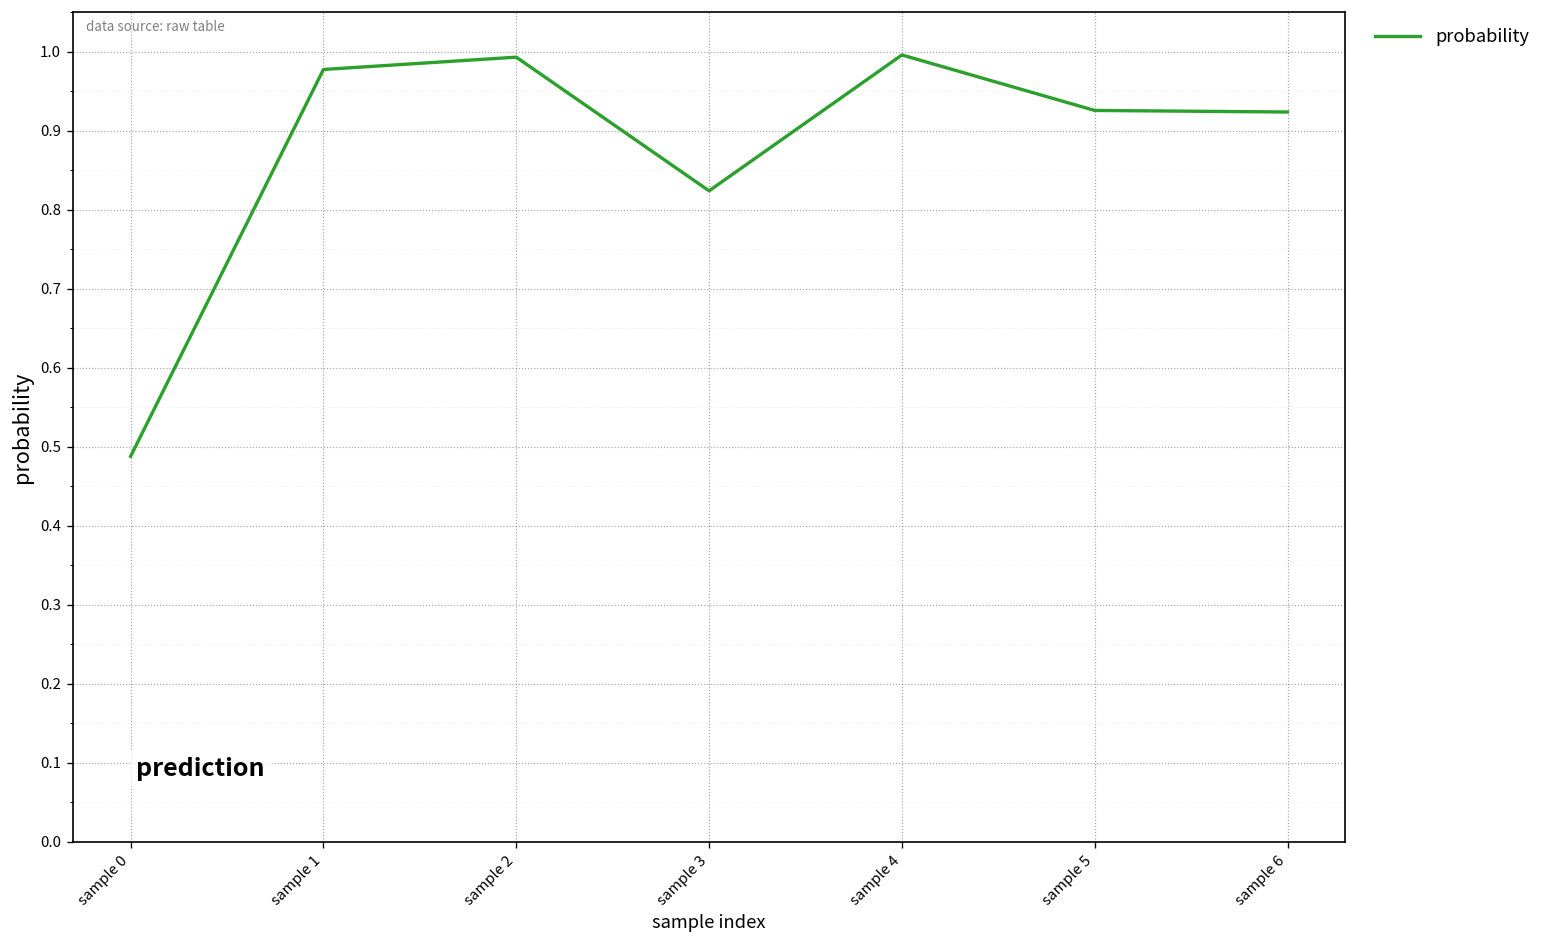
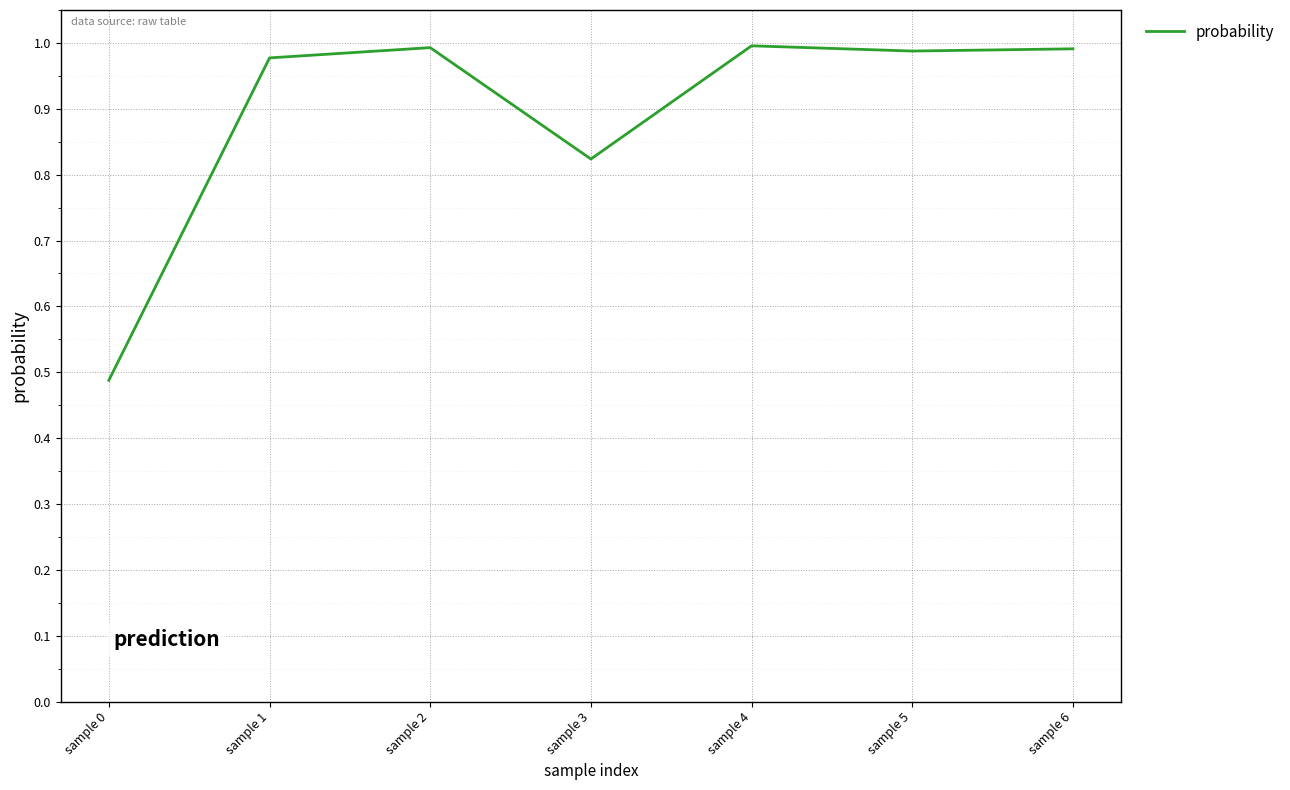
  {
    "sample 0": 0.49,
    "sample 1": 0.98,
    "sample 2": 0.99,
    "sample 3": 0.82,
    "sample 4": 1.00,
-   "sample 5": 0.93,
-   "sample 6": 0.92
+   "sample 5": 0.99,
+   "sample 6": 0.99
  }
